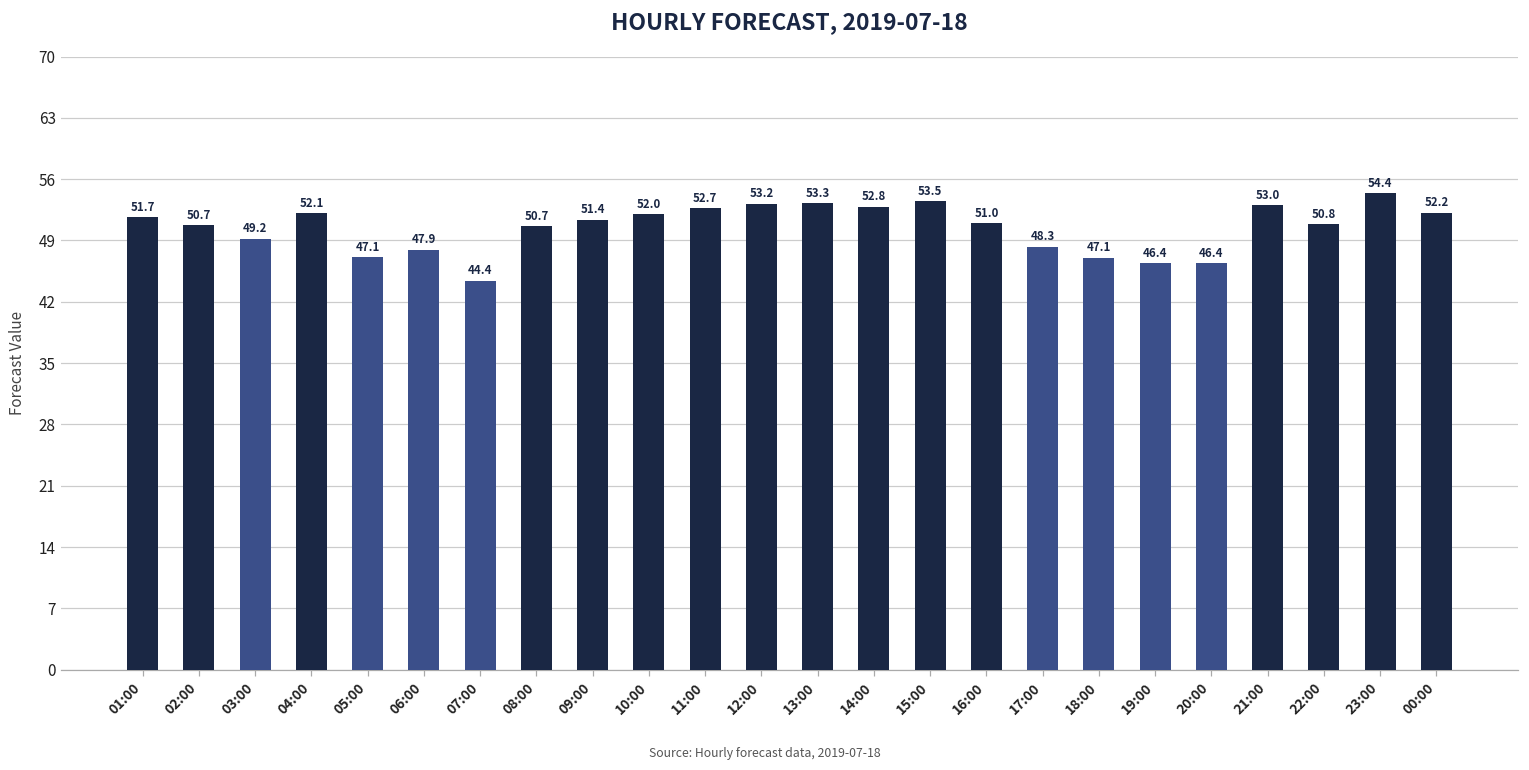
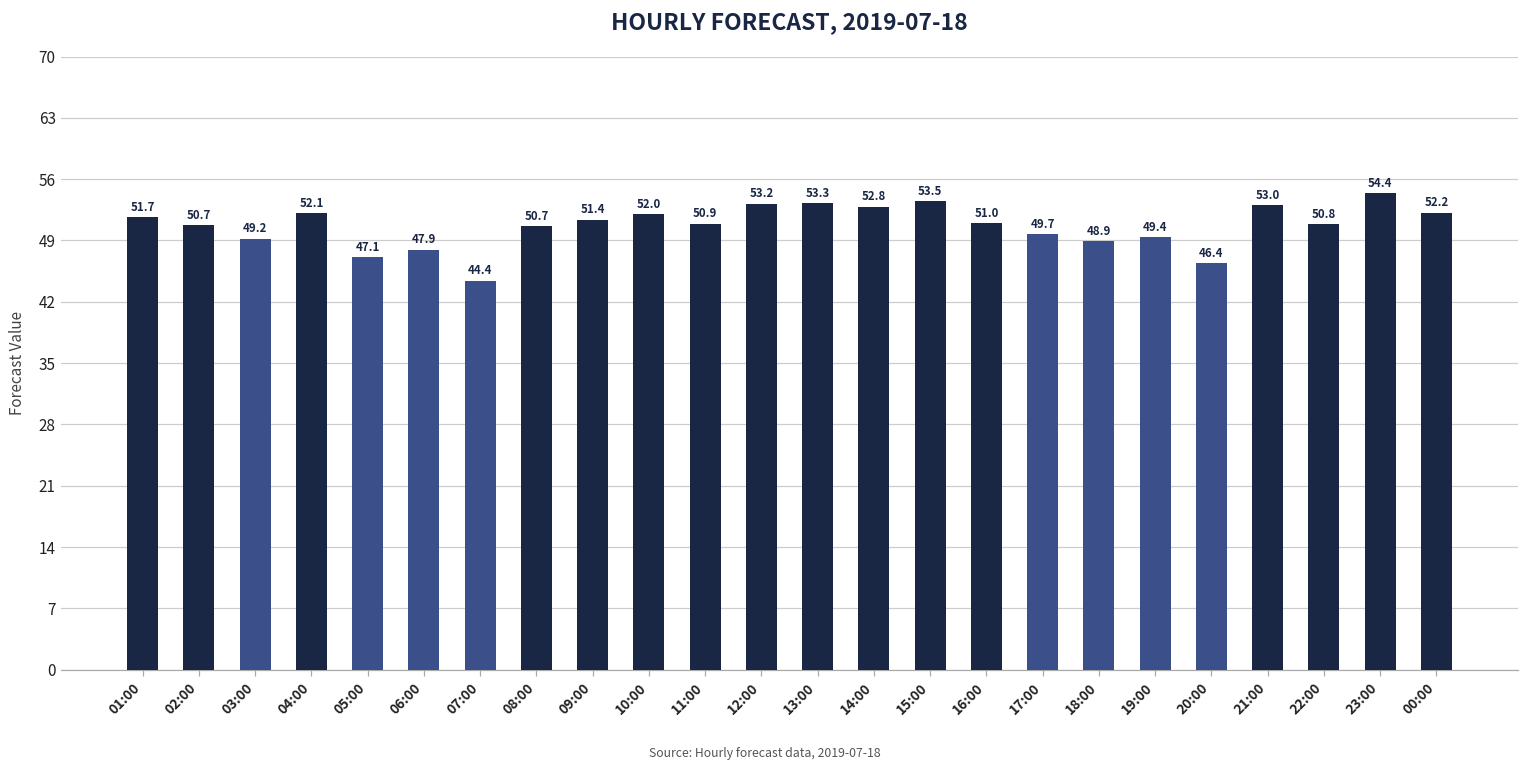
  {
    "01:00": 51.7,
    "02:00": 50.7,
    "03:00": 49.2,
    "04:00": 52.1,
    "05:00": 47.1,
    "06:00": 47.9,
    "07:00": 44.4,
    "08:00": 50.7,
    "09:00": 51.4,
    "10:00": 52.0,
-   "11:00": 52.7,
+   "11:00": 50.9,
    "12:00": 53.2,
    "13:00": 53.3,
    "14:00": 52.8,
    "15:00": 53.5,
    "16:00": 51.0,
-   "17:00": 48.3,
-   "18:00": 47.1,
-   "19:00": 46.4,
+   "17:00": 49.7,
+   "18:00": 48.9,
+   "19:00": 49.4,
    "20:00": 46.4,
    "21:00": 53.0,
    "22:00": 50.8,
    "23:00": 54.4,
    "00:00": 52.2
  }
